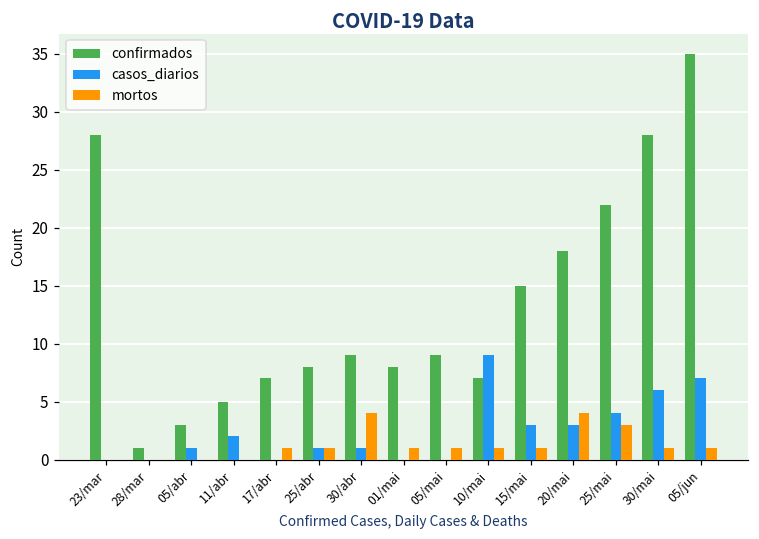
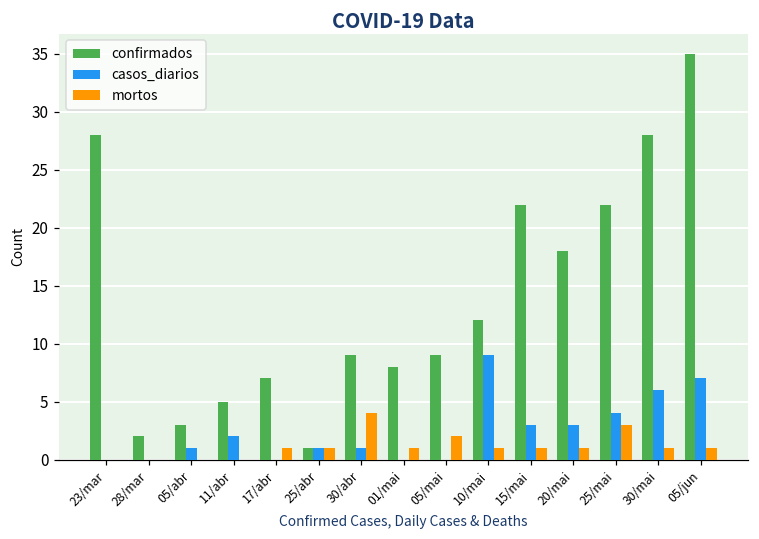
  {
    "confirmados": {
      "23/mar": 28,
-     "28/mar": 1,
+     "28/mar": 2,
      "05/abr": 3,
      "11/abr": 5,
      "17/abr": 7,
-     "25/abr": 8,
+     "25/abr": 1,
      "30/abr": 9,
      "01/mai": 8,
      "05/mai": 9,
-     "10/mai": 7,
-     "15/mai": 15,
+     "10/mai": 12,
+     "15/mai": 22,
      "20/mai": 18,
      "25/mai": 22,
      "30/mai": 28,
      "05/jun": 35
    },
    "casos_diarios": {
      "23/mar": 0,
      "28/mar": 0,
      "05/abr": 1,
      "11/abr": 2,
      "17/abr": 0,
      "25/abr": 1,
      "30/abr": 1,
      "01/mai": 0,
      "05/mai": 0,
      "10/mai": 9,
      "15/mai": 3,
      "20/mai": 3,
      "25/mai": 4,
      "30/mai": 6,
      "05/jun": 7
    },
    "mortos": {
      "23/mar": 0,
      "28/mar": 0,
      "05/abr": 0,
      "11/abr": 0,
      "17/abr": 1,
      "25/abr": 1,
      "30/abr": 4,
      "01/mai": 1,
-     "05/mai": 1,
+     "05/mai": 2,
      "10/mai": 1,
      "15/mai": 1,
-     "20/mai": 4,
+     "20/mai": 1,
      "25/mai": 3,
      "30/mai": 1,
      "05/jun": 1
    }
  }
